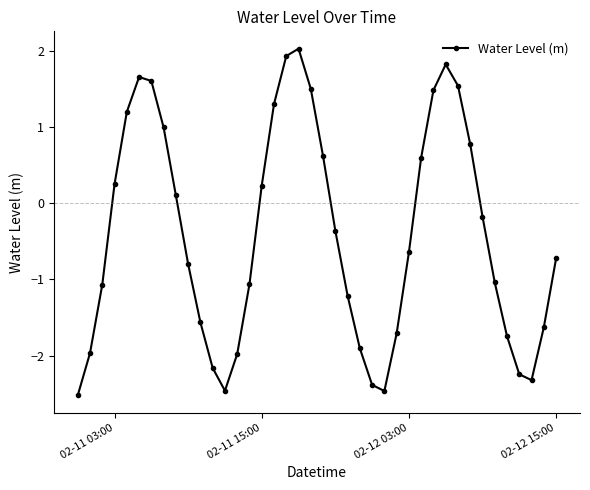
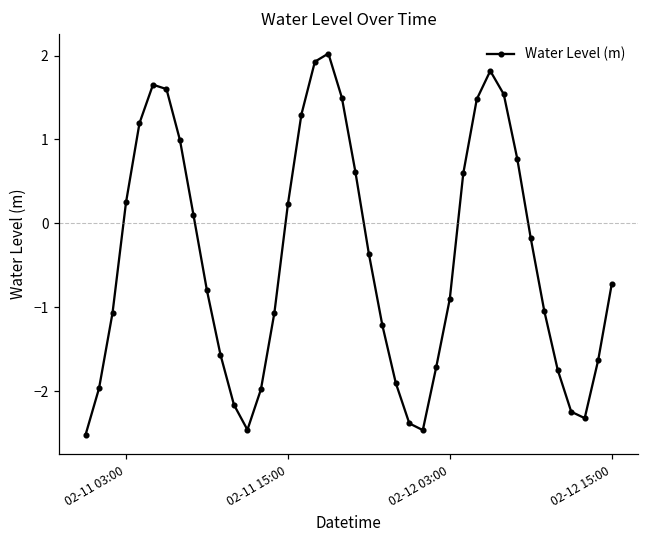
  {
    "02-11 03:00": 0.2,
    "02-11 15:00": 0.2,
-   "02-12 03:00": -0.6,
+   "02-12 03:00": -0.9,
    "02-12 15:00": -0.7
  }
